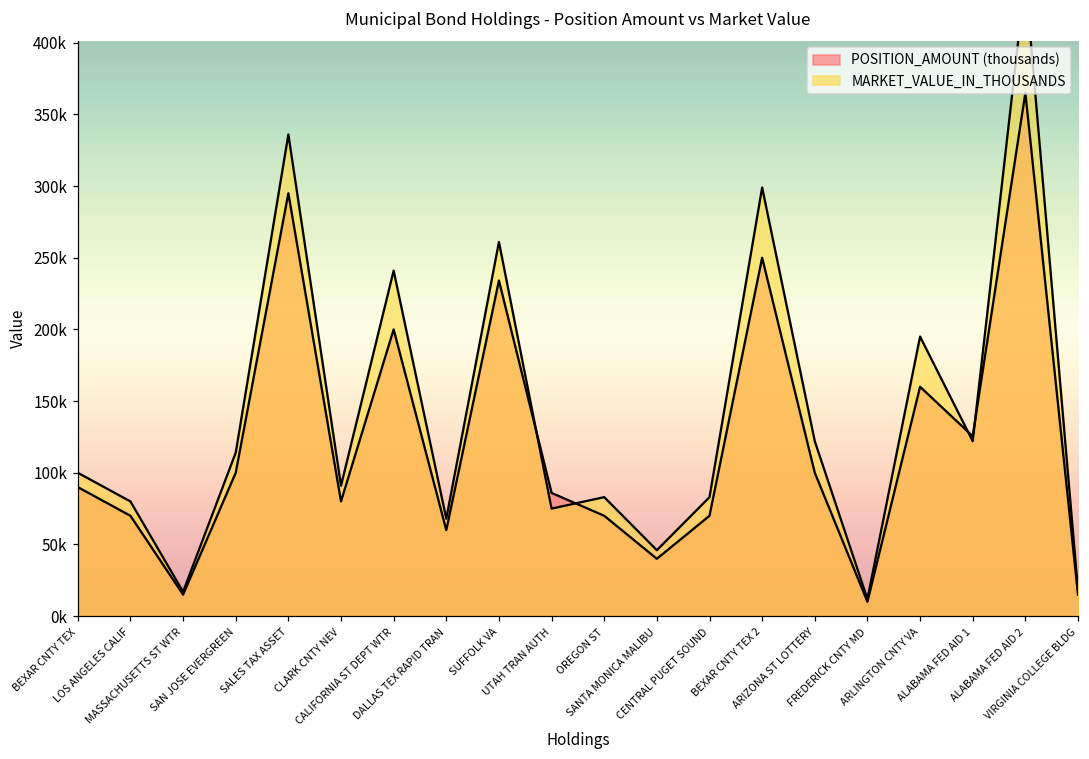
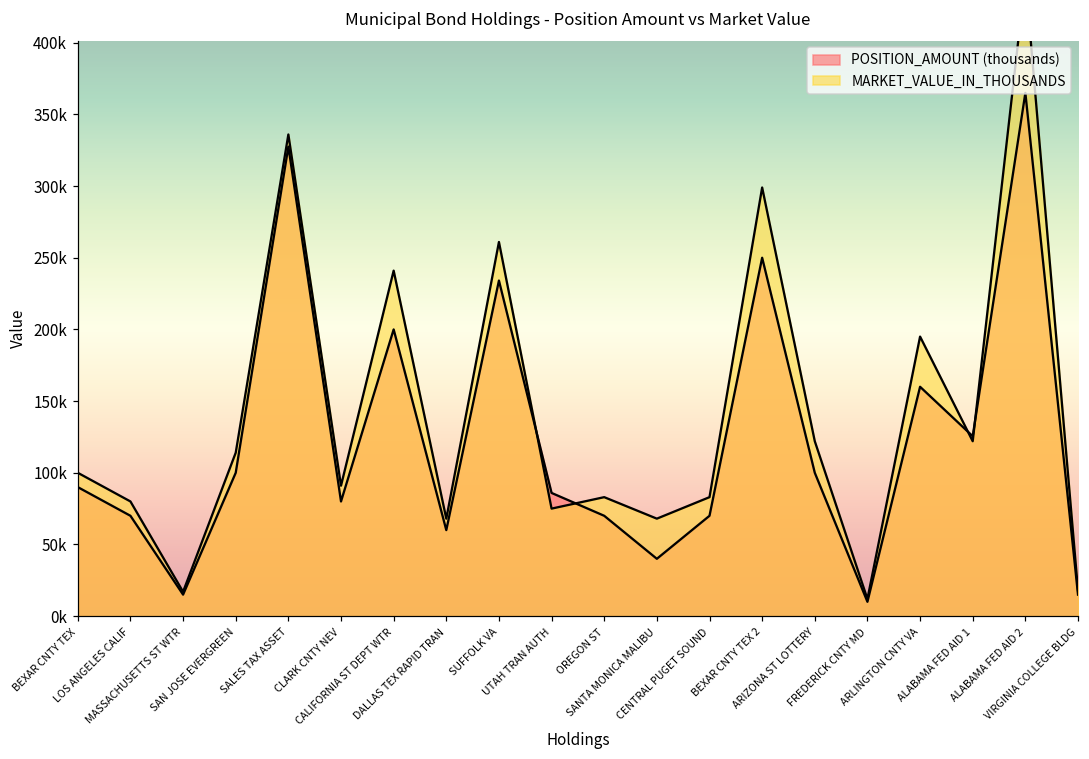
  {
    "POSITION_AMOUNT (thousands)": {
      "BEXAR CNTY TEX": 90000,
      "LOS ANGELES CALIF": 70000,
      "MASSACHUSETTS ST WTR": 15000,
      "SAN JOSE EVERGREEN": 100000,
-     "SALES TAX ASSET": 295000,
+     "SALES TAX ASSET": 328000,
      "CLARK CNTY NEV": 80000,
      "CALIFORNIA ST DEPT WTR": 200000,
      "DALLAS TEX RAPID TRAN": 60000,
      "SUFFOLK VA": 234000,
      "UTAH TRAN AUTH": 86000,
      "OREGON ST": 70000,
      "SANTA MONICA MALIBU": 40000,
      "CENTRAL PUGET SOUND": 70000,
      "BEXAR CNTY TEX 2": 250000,
      "ARIZONA ST LOTTERY": 100000,
      "FREDERICK CNTY MD": 10000,
      "ARLINGTON CNTY VA": 160000,
      "ALABAMA FED AID 1": 126000,
      "VIRGINIA COLLEGE BLDG": 15000
    },
    "MARKET_VALUE_IN_THOUSANDS": {
      "BEXAR CNTY TEX": 100000,
      "LOS ANGELES CALIF": 80000,
      "MASSACHUSETTS ST WTR": 17000,
      "SAN JOSE EVERGREEN": 114000,
      "SALES TAX ASSET": 336000,
      "CLARK CNTY NEV": 91000,
      "CALIFORNIA ST DEPT WTR": 241000,
      "DALLAS TEX RAPID TRAN": 68000,
      "SUFFOLK VA": 261000,
      "UTAH TRAN AUTH": 75000,
      "OREGON ST": 83000,
-     "SANTA MONICA MALIBU": 46000,
+     "SANTA MONICA MALIBU": 68000,
      "CENTRAL PUGET SOUND": 83000,
      "BEXAR CNTY TEX 2": 299000,
      "ARIZONA ST LOTTERY": 122000,
      "FREDERICK CNTY MD": 12000,
      "ARLINGTON CNTY VA": 195000,
      "ALABAMA FED AID 1": 122000,
      "VIRGINIA COLLEGE BLDG": 18000
    }
  }
